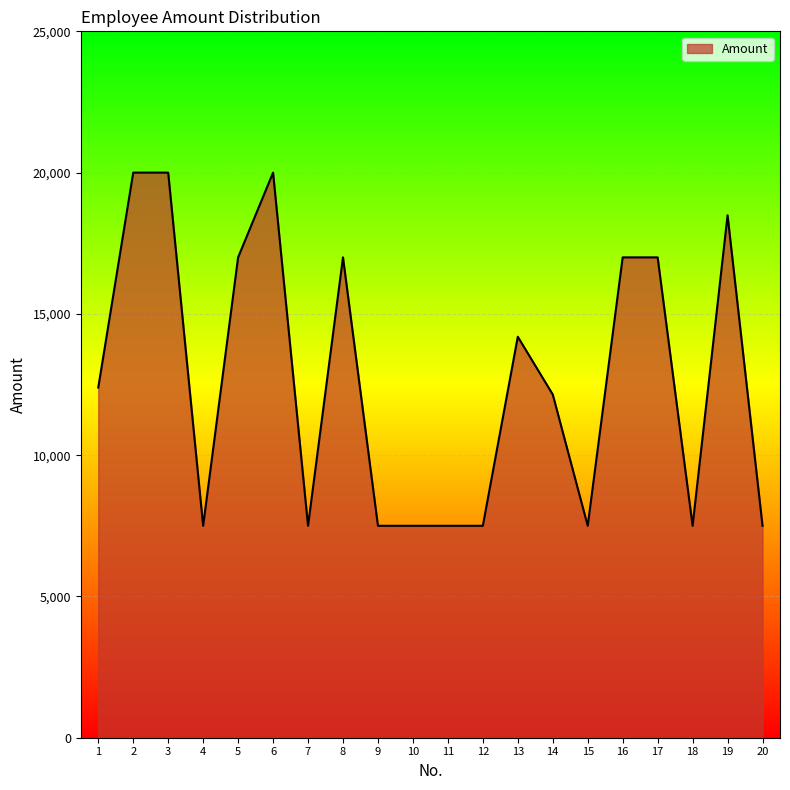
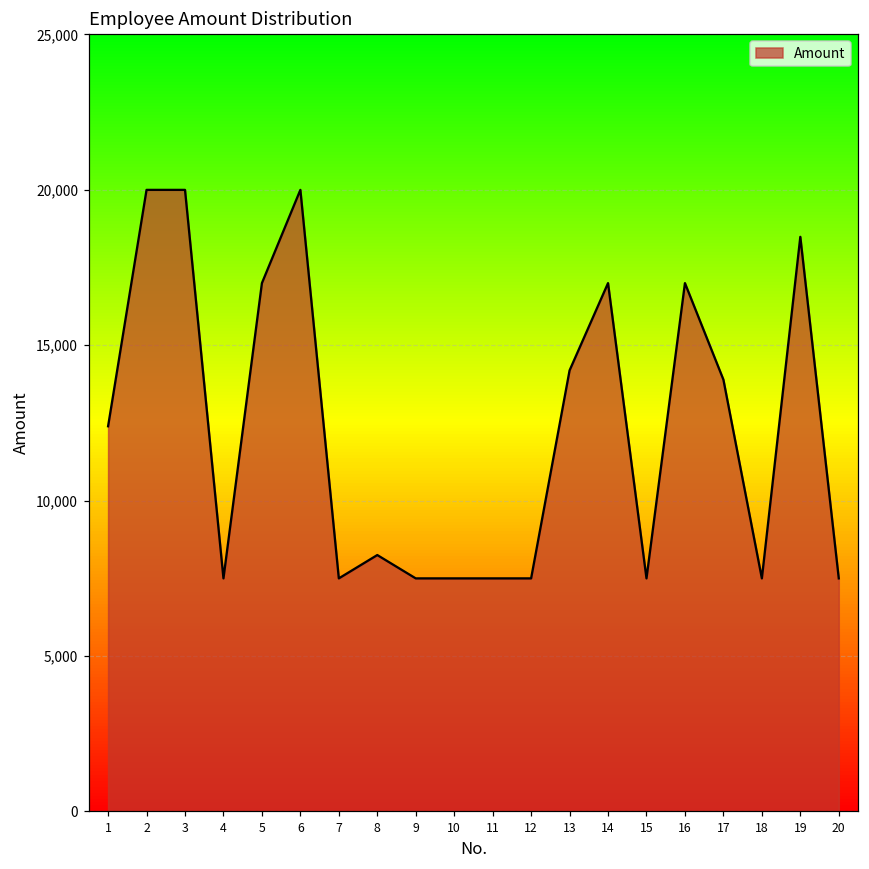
  {
    "1": "12,400",
    "2": "20,000",
    "3": "20,000",
    "4": "7,500",
    "5": "17,000",
    "6": "20,000",
    "7": "7,500",
-   "8": "17,000",
+   "8": "8,300",
    "9": "7,500",
    "10": "7,500",
    "11": "7,500",
    "12": "7,500",
    "13": "14,200",
-   "14": "12,100",
+   "14": "17,000",
    "15": "7,500",
    "16": "17,000",
-   "17": "17,000",
+   "17": "13,900",
    "18": "7,500",
    "19": "18,500",
    "20": "7,500"
  }
